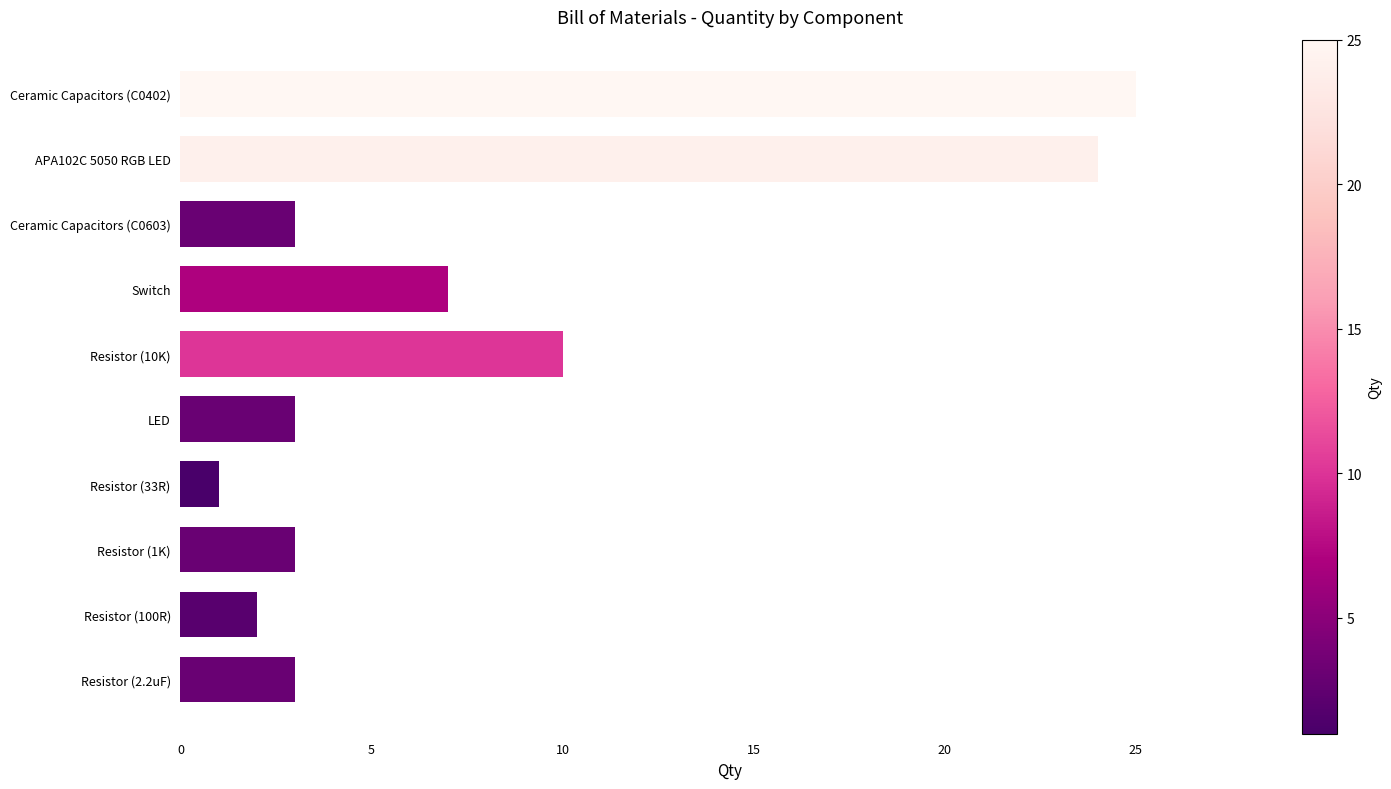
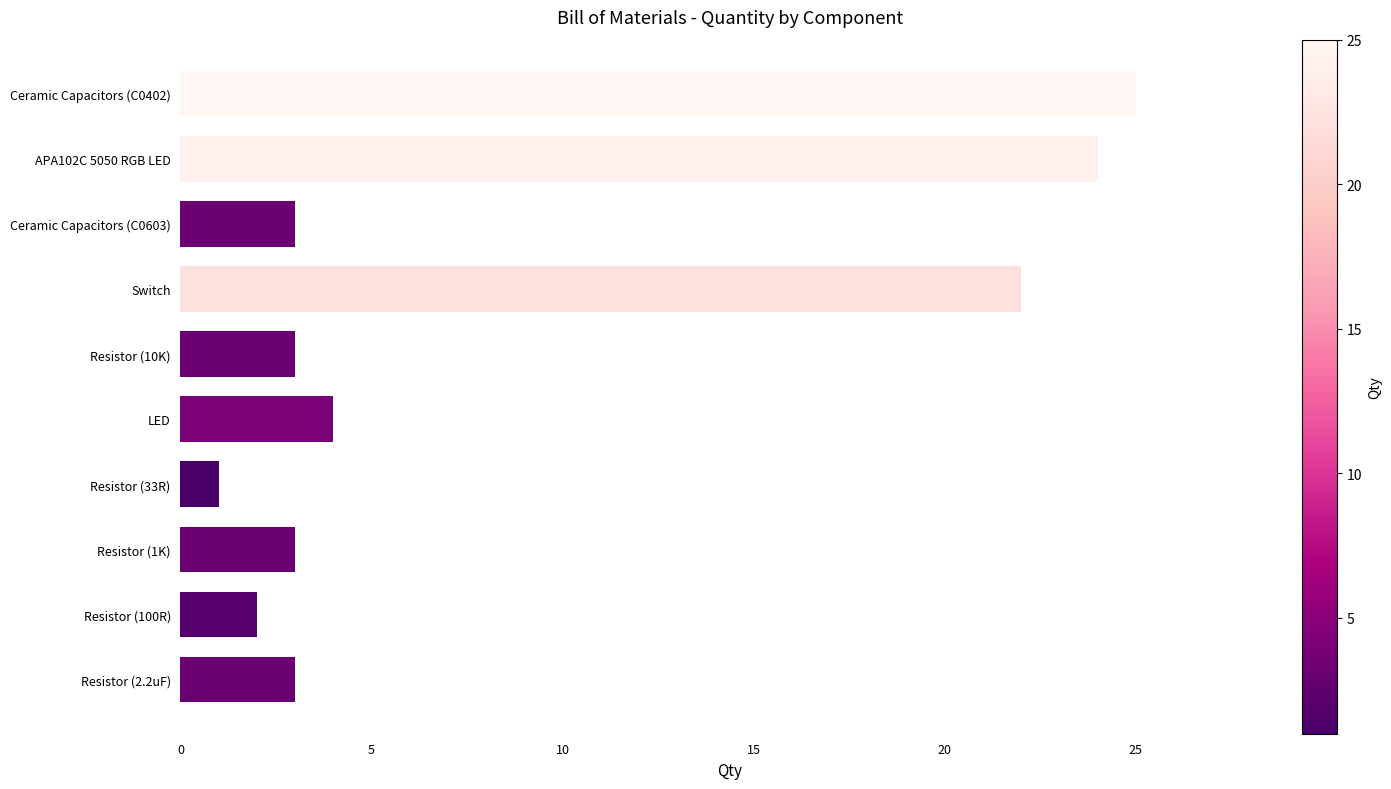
  {
    "Ceramic Capacitors (C0402)": 25,
    "APA102C 5050 RGB LED": 24,
    "Ceramic Capacitors (C0603)": 3,
-   "Switch": 7,
-   "Resistor (10K)": 10,
-   "LED": 3,
+   "Switch": 22,
+   "Resistor (10K)": 3,
+   "LED": 4,
    "Resistor (33R)": 1,
    "Resistor (1K)": 3,
    "Resistor (100R)": 2,
    "Resistor (2.2uF)": 3
  }
